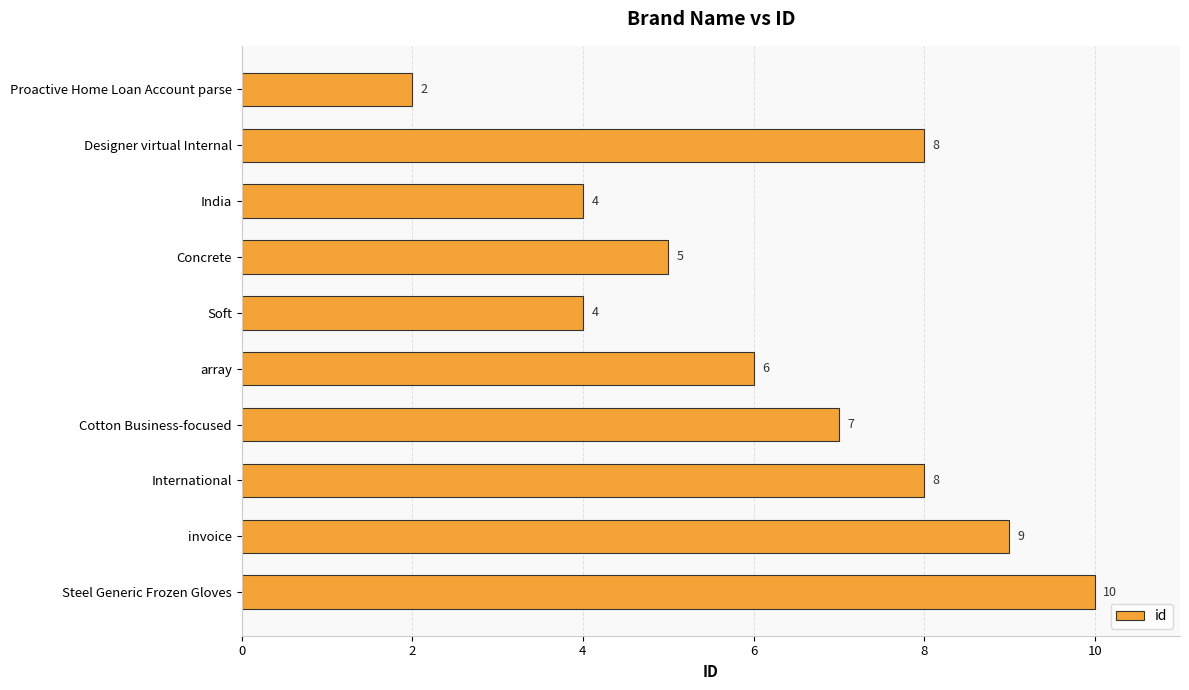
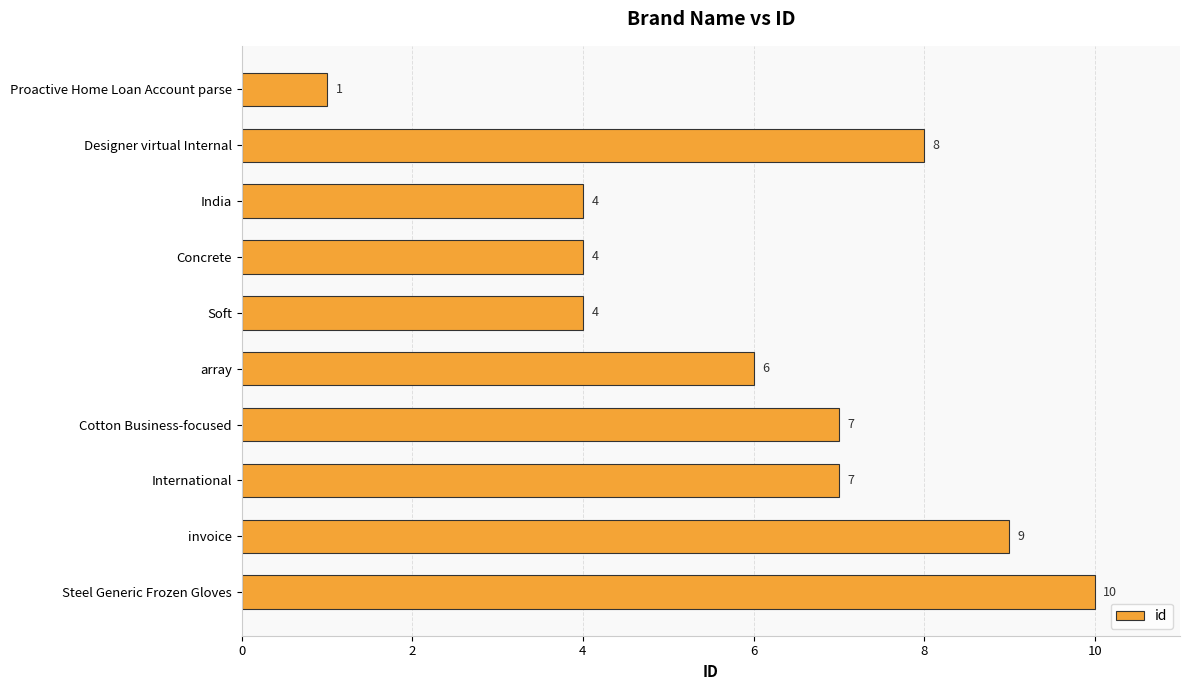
  {
-   "Proactive Home Loan Account parse": 2,
+   "Proactive Home Loan Account parse": 1,
    "Designer virtual Internal": 8,
    "India": 4,
-   "Concrete": 5,
+   "Concrete": 4,
    "Soft": 4,
    "array": 6,
    "Cotton Business-focused": 7,
-   "International": 8,
+   "International": 7,
    "invoice": 9,
    "Steel Generic Frozen Gloves": 10
  }
